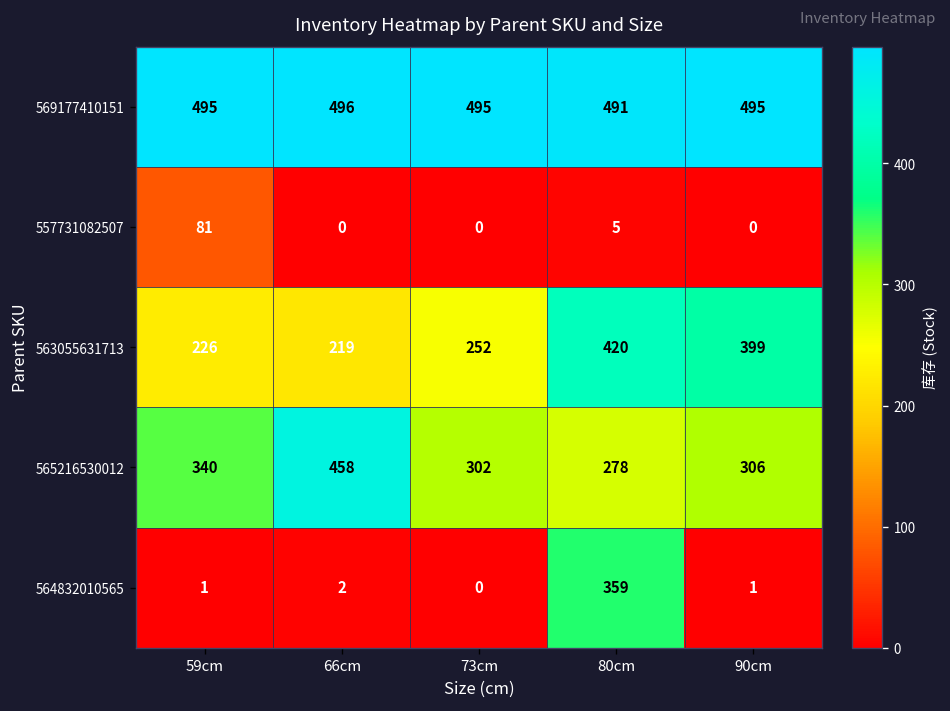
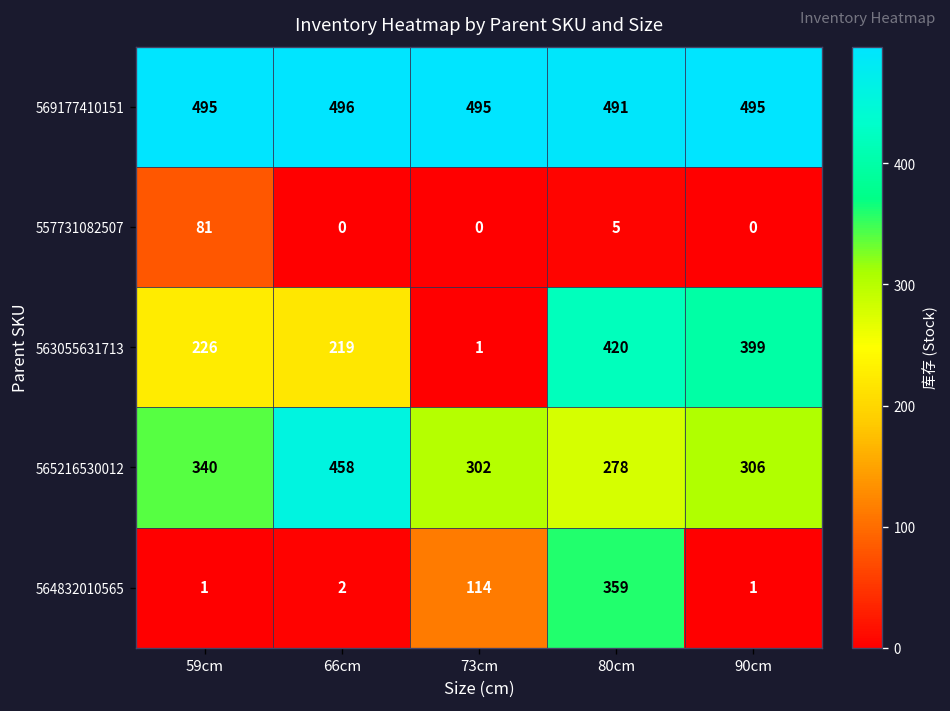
  {
    "569177410151": {
      "59cm": 495,
      "66cm": 496,
      "73cm": 495,
      "80cm": 491,
      "90cm": 495
    },
    "557731082507": {
      "59cm": 81,
      "66cm": 0,
      "73cm": 0,
      "80cm": 5,
      "90cm": 0
    },
    "563055631713": {
      "59cm": 226,
      "66cm": 219,
-     "73cm": 252,
+     "73cm": 1,
      "80cm": 420,
      "90cm": 399
    },
    "565216530012": {
      "59cm": 340,
      "66cm": 458,
      "73cm": 302,
      "80cm": 278,
      "90cm": 306
    },
    "564832010565": {
      "59cm": 1,
      "66cm": 2,
-     "73cm": 0,
+     "73cm": 114,
      "80cm": 359,
      "90cm": 1
    }
  }
